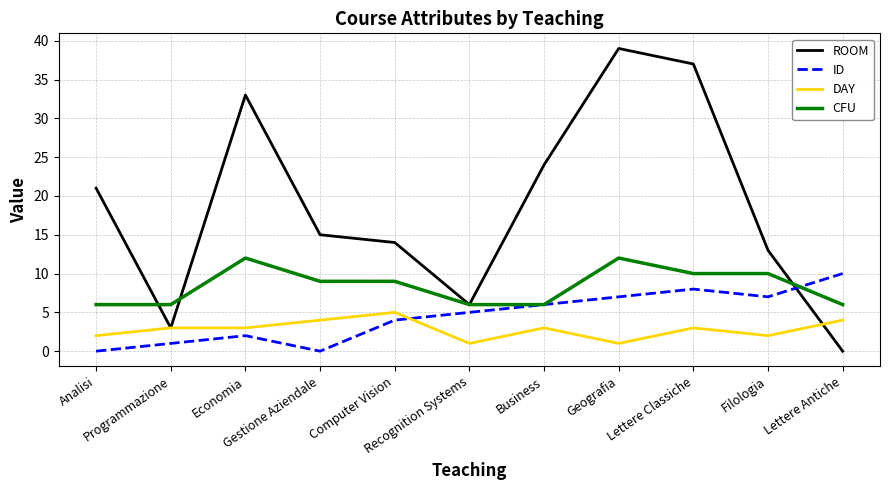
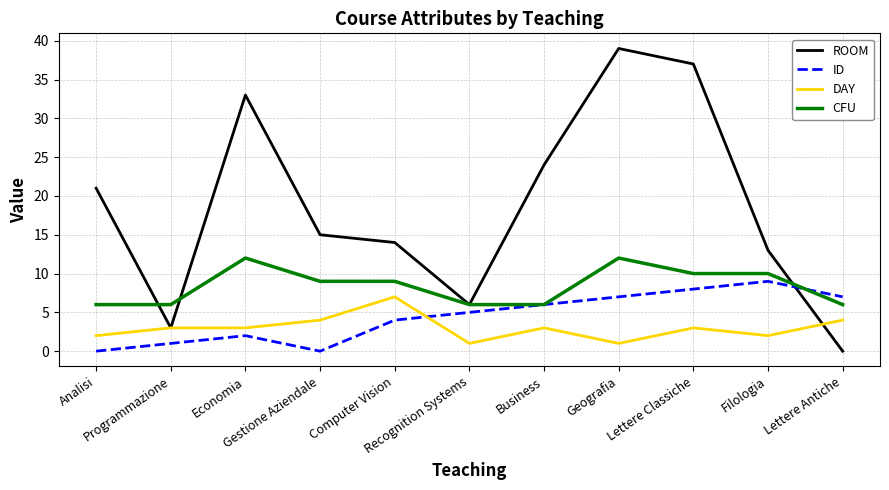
  {
    "ROOM": {
      "Analisi": 21,
      "Economia": 33,
      "Gestione Aziendale": 15,
      "Computer Vision": 14,
      "Business": 24,
      "Geografia": 39,
      "Lettere Classiche": 37,
      "Filologia": 13,
      "Lettere Antiche": 0
    },
    "ID": {
      "Analisi": 0,
      "Programmazione": 1,
      "Economia": 2,
      "Gestione Aziendale": 0,
      "Computer Vision": 4,
      "Recognition Systems": 5,
      "Geografia": 7,
      "Lettere Classiche": 8,
-     "Filologia": 7,
-     "Lettere Antiche": 10
+     "Filologia": 9,
+     "Lettere Antiche": 7
    },
    "DAY": {
      "Analisi": 2,
      "Economia": 3,
      "Gestione Aziendale": 4,
-     "Computer Vision": 5,
+     "Computer Vision": 7,
      "Recognition Systems": 1,
      "Business": 3,
      "Geografia": 1,
      "Lettere Classiche": 3,
      "Filologia": 2,
      "Lettere Antiche": 4
    },
    "CFU": {
      "Analisi": 6,
      "Programmazione": 6,
      "Economia": 12,
      "Gestione Aziendale": 9,
      "Computer Vision": 9,
      "Geografia": 12,
      "Lettere Classiche": 10,
      "Filologia": 10,
      "Lettere Antiche": 6
    }
  }
